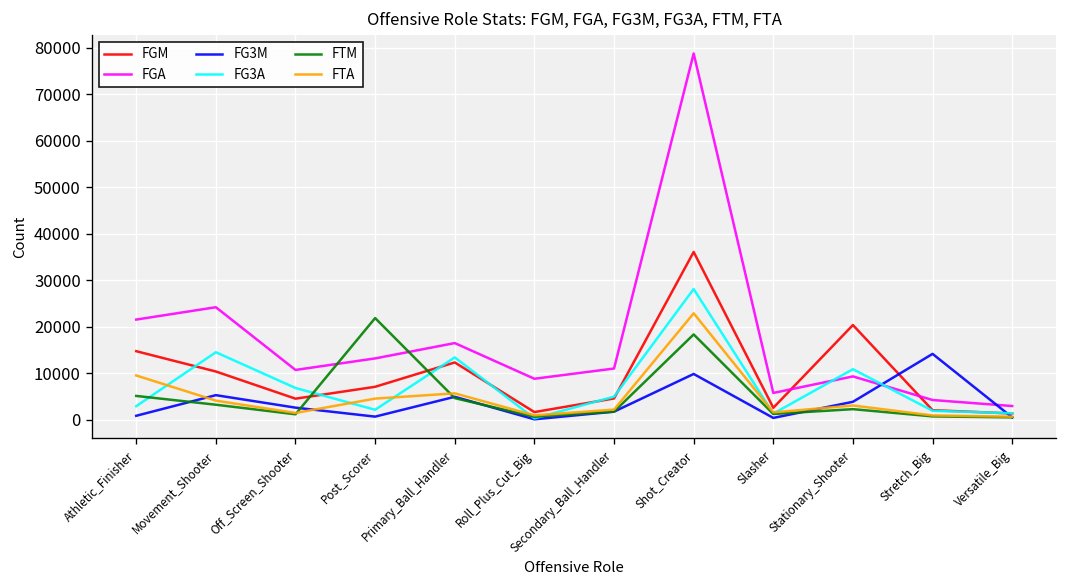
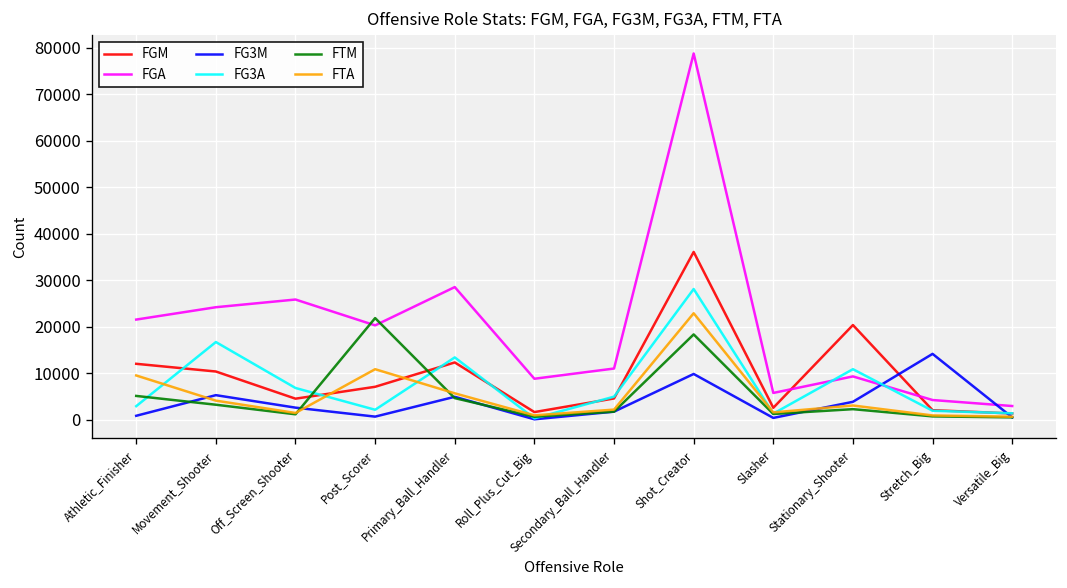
  {
    "FGM": {
-     "Athletic_Finisher": 15000,
+     "Athletic_Finisher": 12000,
      "Movement_Shooter": 10000,
      "Off_Screen_Shooter": 5000,
      "Post_Scorer": 7000,
      "Primary_Ball_Handler": 12000,
      "Roll_Plus_Cut_Big": 2000,
      "Shot_Creator": 36000,
      "Slasher": 3000,
      "Stationary_Shooter": 20000
    },
    "FGA": {
      "Athletic_Finisher": 22000,
      "Movement_Shooter": 24000,
-     "Off_Screen_Shooter": 11000,
-     "Post_Scorer": 13000,
-     "Primary_Ball_Handler": 16000,
+     "Off_Screen_Shooter": 26000,
+     "Post_Scorer": 20000,
+     "Primary_Ball_Handler": 29000,
      "Roll_Plus_Cut_Big": 9000,
      "Secondary_Ball_Handler": 11000,
      "Shot_Creator": 79000,
      "Slasher": 6000,
      "Stationary_Shooter": 9000,
      "Stretch_Big": 4000,
      "Versatile_Big": 3000
    },
    "FG3M": {
      "Athletic_Finisher": 1000,
      "Movement_Shooter": 5000,
      "Off_Screen_Shooter": 3000,
      "Post_Scorer": 1000,
      "Shot_Creator": 10000,
      "Slasher": 0,
      "Stationary_Shooter": 4000,
      "Stretch_Big": 14000
    },
    "FG3A": {
      "Athletic_Finisher": 3000,
-     "Movement_Shooter": 15000,
+     "Movement_Shooter": 17000,
      "Off_Screen_Shooter": 7000,
      "Post_Scorer": 2000,
      "Primary_Ball_Handler": 13000,
      "Shot_Creator": 28000,
      "Stationary_Shooter": 11000
    },
    "FTM": {
      "Athletic_Finisher": 5000,
      "Movement_Shooter": 3000,
      "Post_Scorer": 22000,
      "Shot_Creator": 18000,
      "Stationary_Shooter": 2000
    },
    "FTA": {
      "Athletic_Finisher": 10000,
      "Movement_Shooter": 4000,
-     "Post_Scorer": 5000,
+     "Post_Scorer": 11000,
      "Primary_Ball_Handler": 6000,
      "Shot_Creator": 23000,
      "Stationary_Shooter": 3000
    }
  }
